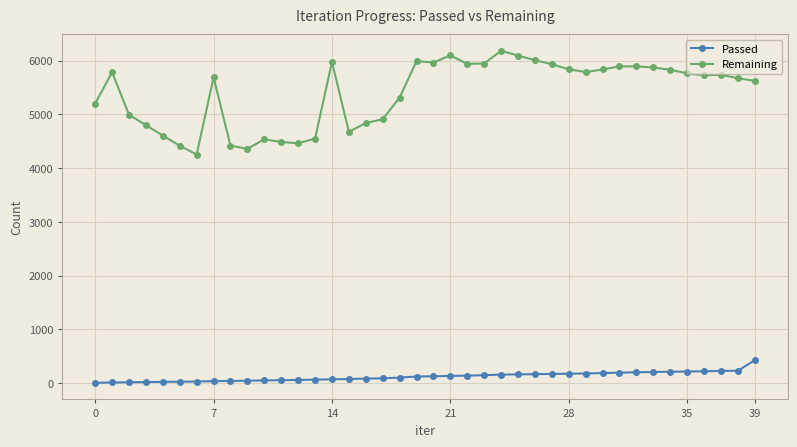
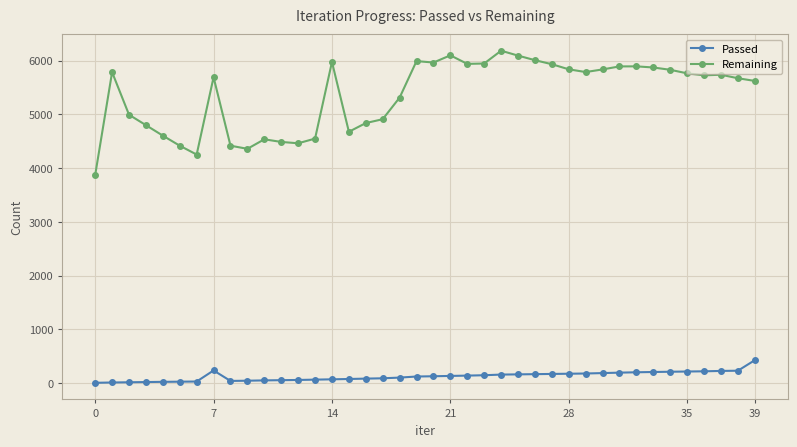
  {
    "Passed": {
      "0": 0,
-     "7": 0,
+     "7": 200,
      "14": 100,
      "21": 100,
      "28": 200,
      "35": 200,
      "39": 400
    },
    "Remaining": {
-     "0": 5200,
+     "0": 3900,
      "7": 5700,
      "14": 6000,
      "21": 6100,
      "28": 5800,
      "39": 5600
    }
  }
